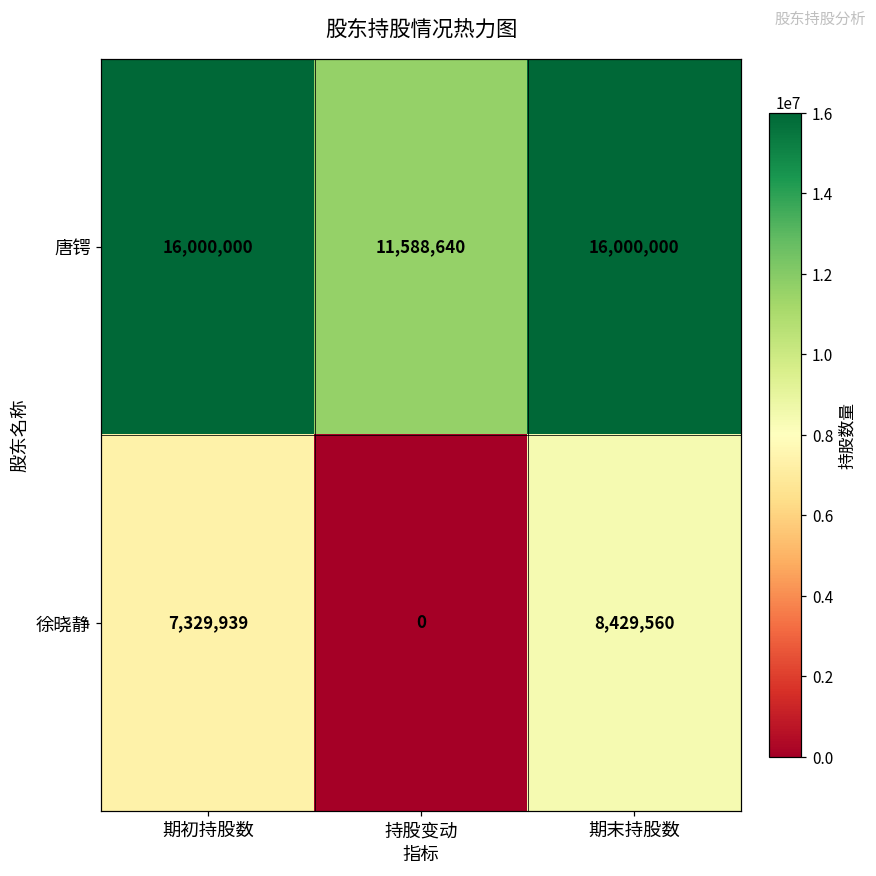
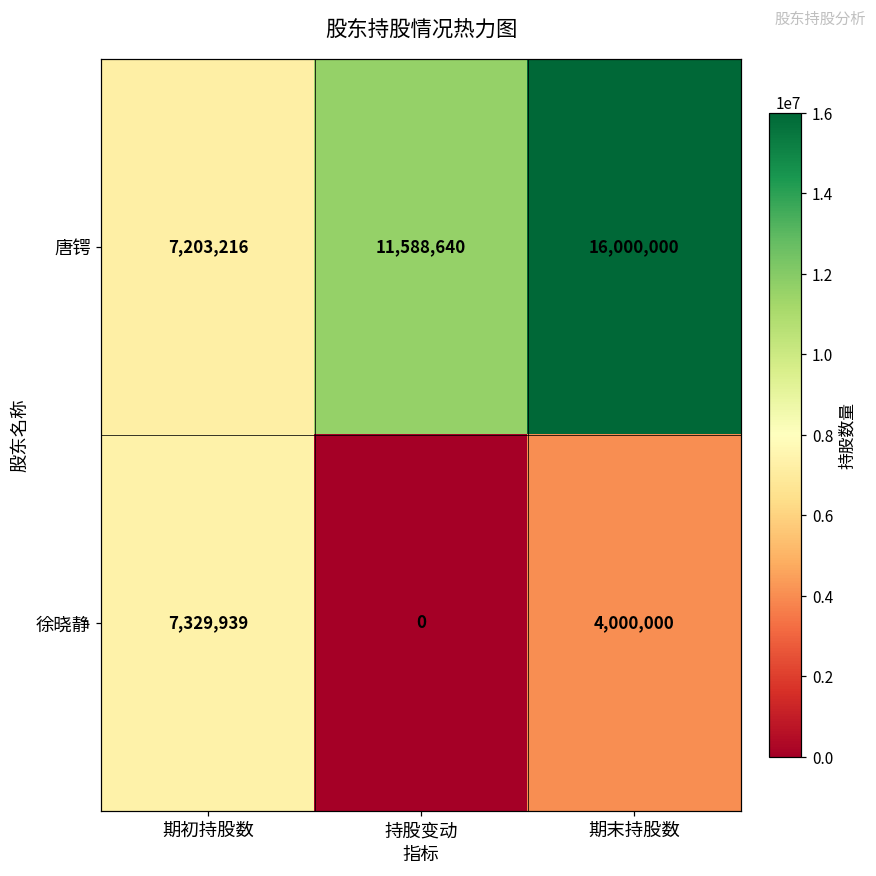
  {
    "唐锷": {
-     "期初持股数": "16,000,000",
+     "期初持股数": "7,203,216",
      "持股变动": "11,588,640",
      "期末持股数": "16,000,000"
    },
    "徐晓静": {
      "期初持股数": "7,329,939",
      "持股变动": "0",
-     "期末持股数": "8,429,560"
+     "期末持股数": "4,000,000"
    }
  }
